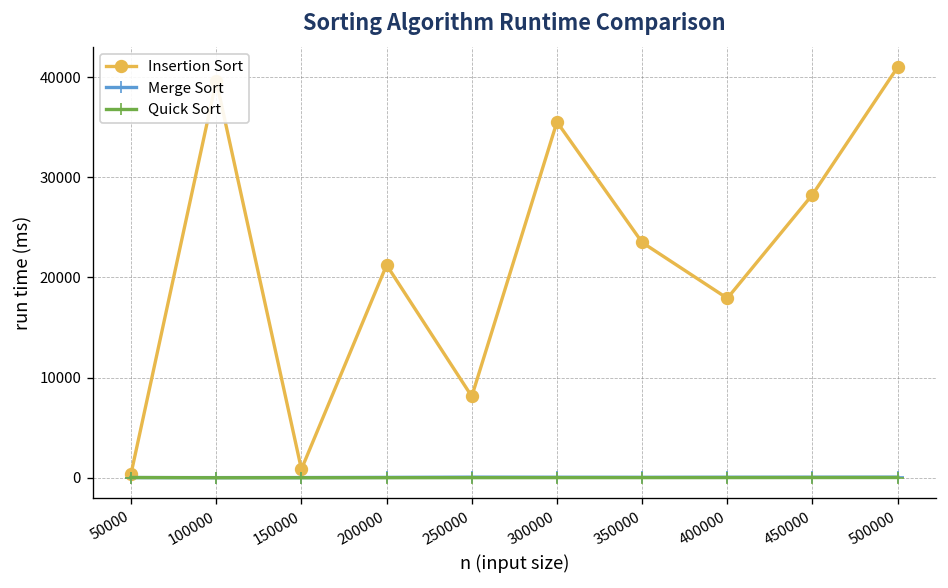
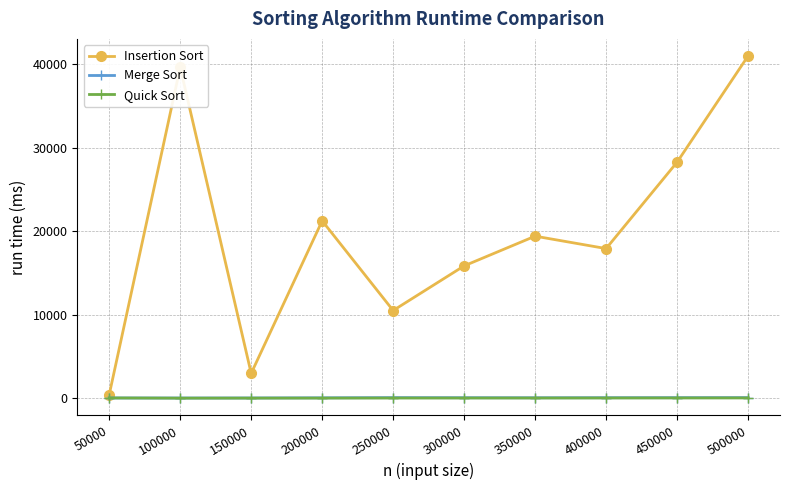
  {
    "Insertion Sort": {
      "50000": 0,
-     "150000": 1000,
+     "150000": 3000,
      "200000": 21000,
-     "250000": 8000,
-     "300000": 36000,
-     "350000": 23000,
+     "250000": 11000,
+     "300000": 16000,
+     "350000": 19000,
      "400000": 18000,
      "450000": 28000,
      "500000": 41000
    },
    "Quick Sort": {
      "50000": 0,
      "100000": 0,
      "150000": 0,
      "200000": 0,
      "250000": 0,
      "300000": 0,
      "350000": 0,
      "400000": 0,
      "450000": 0,
      "500000": 0
    }
  }
